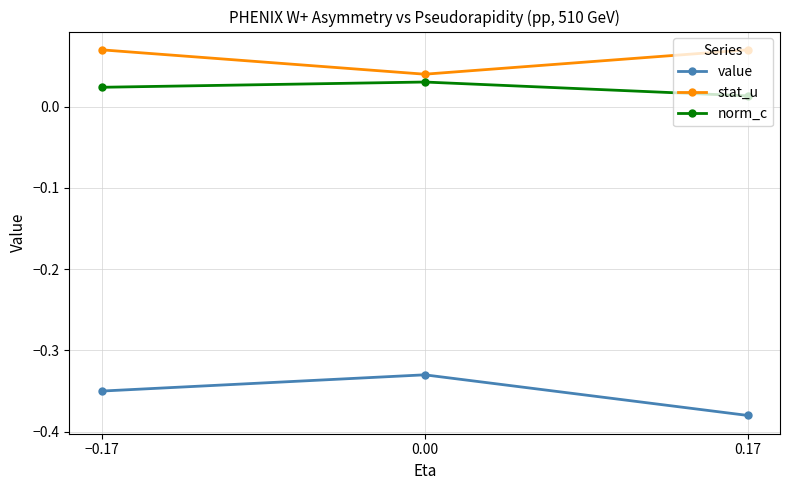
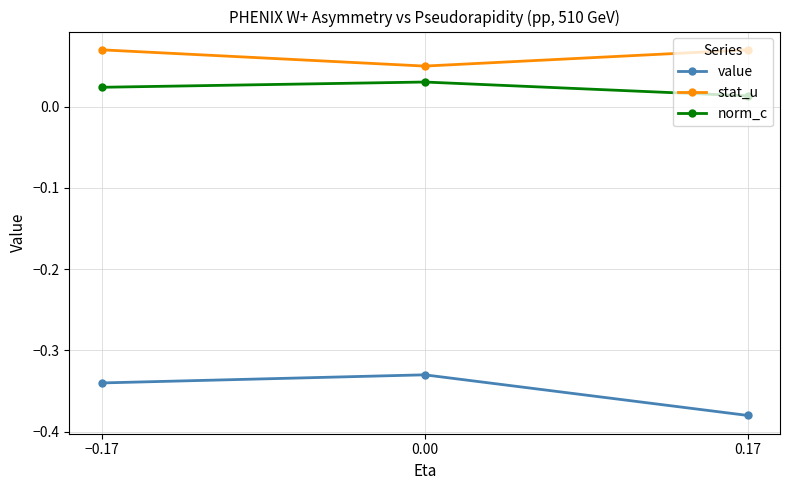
  {
    "value": {
-     "−0.17": -0.35,
+     "−0.17": -0.34,
      "0.00": -0.33,
      "0.17": -0.38
    },
    "stat_u": {
      "−0.17": 0.07,
-     "0.00": 0.04
+     "0.00": 0.05
    },
    "norm_c": {
      "−0.17": 0.02,
      "0.00": 0.03
    }
  }
